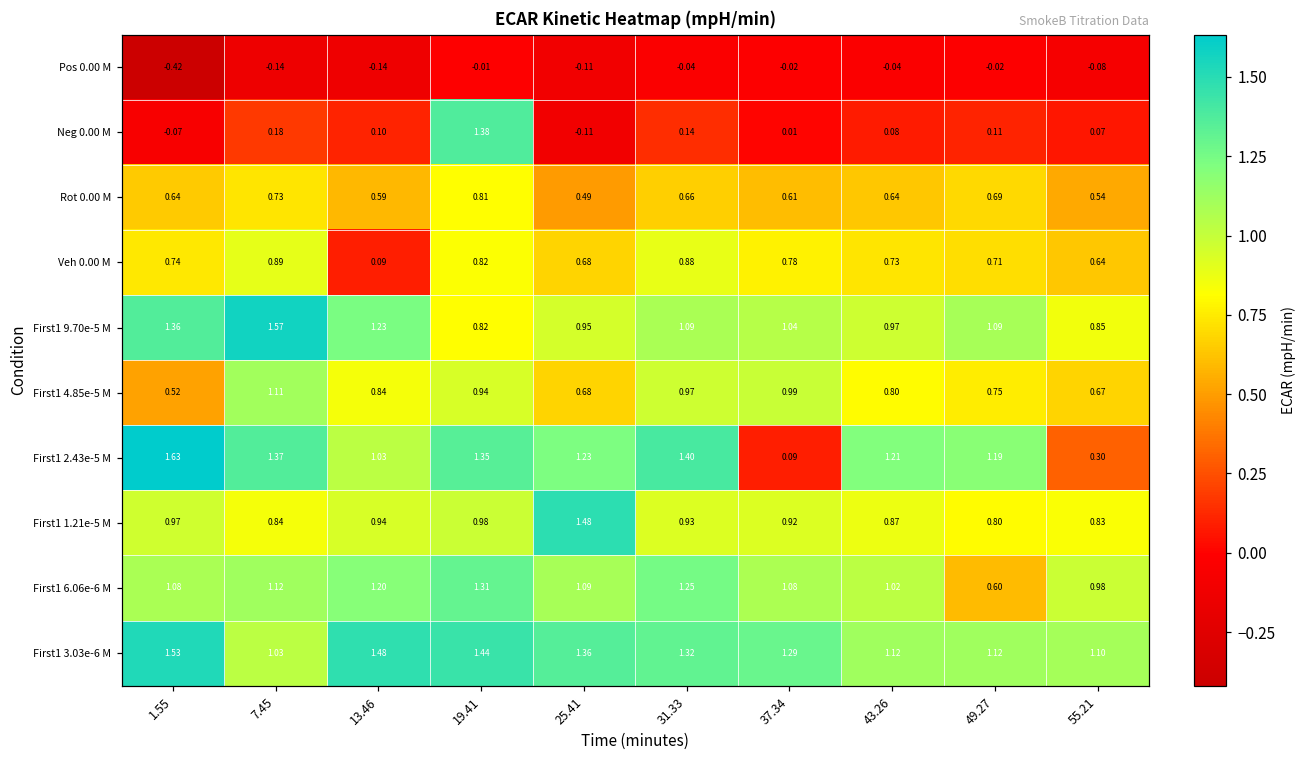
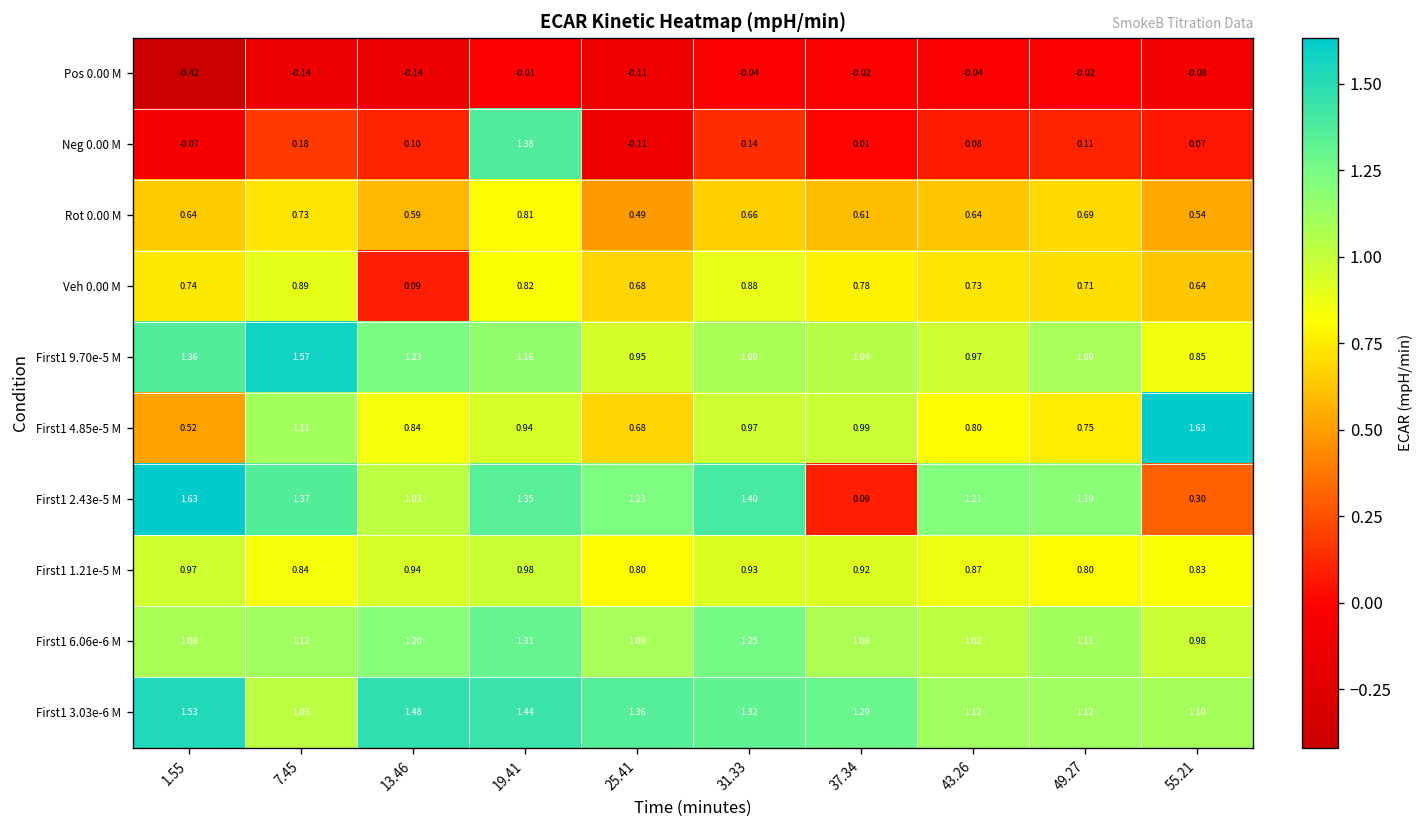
  {
    "Pos 0.00 M": {
      "1.55": -0.42,
      "7.45": -0.14,
      "13.46": -0.14,
      "19.41": -0.01,
      "25.41": -0.11,
      "31.33": -0.04,
      "37.34": -0.02,
      "43.26": -0.04,
      "49.27": -0.02,
      "55.21": -0.08
    },
    "Neg 0.00 M": {
      "1.55": -0.07,
      "7.45": 0.18,
      "13.46": 0.10,
      "19.41": 1.38,
      "25.41": -0.11,
      "31.33": 0.14,
      "37.34": 0.01,
      "43.26": 0.08,
      "49.27": 0.11,
      "55.21": 0.07
    },
    "Rot 0.00 M": {
      "1.55": 0.64,
      "7.45": 0.73,
      "13.46": 0.59,
      "19.41": 0.81,
      "25.41": 0.49,
      "31.33": 0.66,
      "37.34": 0.61,
      "43.26": 0.64,
      "49.27": 0.69,
      "55.21": 0.54
    },
    "Veh 0.00 M": {
      "1.55": 0.74,
      "7.45": 0.89,
      "13.46": 0.09,
      "19.41": 0.82,
      "25.41": 0.68,
      "31.33": 0.88,
      "37.34": 0.78,
      "43.26": 0.73,
      "49.27": 0.71,
      "55.21": 0.64
    },
    "First1 9.70e-5 M": {
      "1.55": 1.36,
      "7.45": 1.57,
      "13.46": 1.23,
-     "19.41": 0.82,
+     "19.41": 1.16,
      "25.41": 0.95,
      "31.33": 1.09,
      "37.34": 1.04,
      "43.26": 0.97,
      "49.27": 1.09,
      "55.21": 0.85
    },
    "First1 4.85e-5 M": {
      "1.55": 0.52,
      "7.45": 1.11,
      "13.46": 0.84,
      "19.41": 0.94,
      "25.41": 0.68,
      "31.33": 0.97,
      "37.34": 0.99,
      "43.26": 0.80,
      "49.27": 0.75,
-     "55.21": 0.67
+     "55.21": 1.63
    },
    "First1 2.43e-5 M": {
      "1.55": 1.63,
      "7.45": 1.37,
      "13.46": 1.03,
      "19.41": 1.35,
      "25.41": 1.23,
      "31.33": 1.40,
      "37.34": 0.09,
      "43.26": 1.21,
      "49.27": 1.19,
      "55.21": 0.30
    },
    "First1 1.21e-5 M": {
      "1.55": 0.97,
      "7.45": 0.84,
      "13.46": 0.94,
      "19.41": 0.98,
-     "25.41": 1.48,
+     "25.41": 0.80,
      "31.33": 0.93,
      "37.34": 0.92,
      "43.26": 0.87,
      "49.27": 0.80,
      "55.21": 0.83
    },
    "First1 6.06e-6 M": {
      "1.55": 1.08,
      "7.45": 1.12,
      "13.46": 1.20,
      "19.41": 1.31,
      "25.41": 1.09,
      "31.33": 1.25,
      "37.34": 1.08,
      "43.26": 1.02,
-     "49.27": 0.60,
+     "49.27": 1.11,
      "55.21": 0.98
    },
    "First1 3.03e-6 M": {
      "1.55": 1.53,
      "7.45": 1.03,
      "13.46": 1.48,
      "19.41": 1.44,
      "25.41": 1.36,
      "31.33": 1.32,
      "37.34": 1.29,
      "43.26": 1.12,
      "49.27": 1.12,
      "55.21": 1.10
    }
  }
